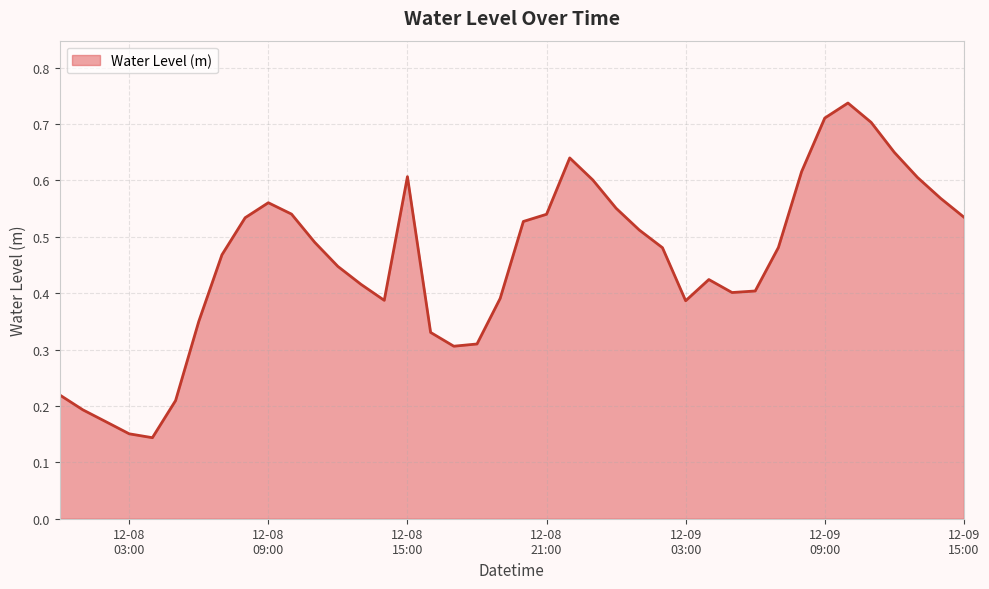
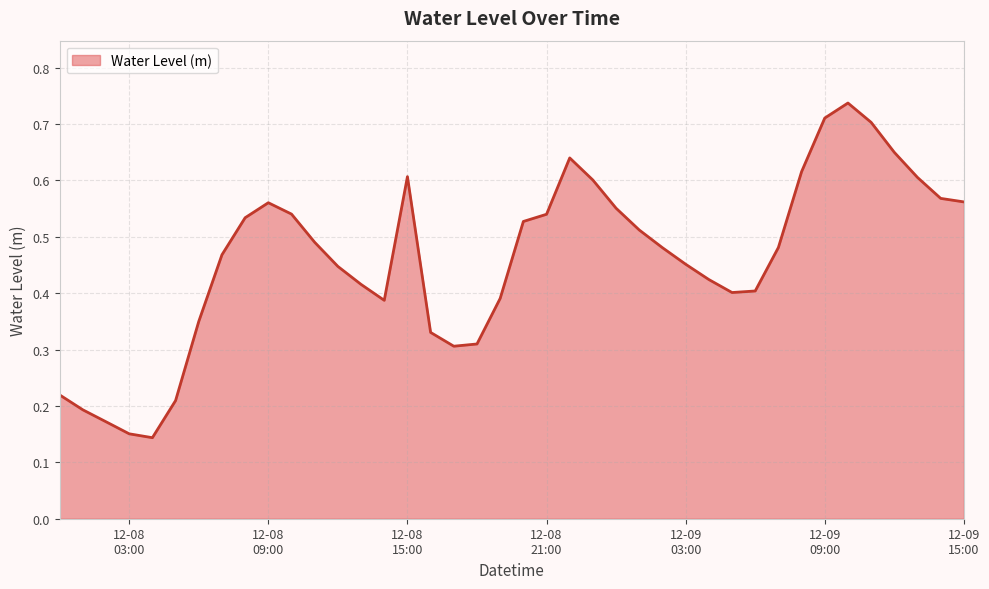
  {
    "12-08 03:00": 0.15,
    "12-08 09:00": 0.56,
    "12-08 15:00": 0.61,
    "12-08 21:00": 0.54,
-   "12-09 03:00": 0.39,
+   "12-09 03:00": 0.45,
    "12-09 09:00": 0.71,
-   "12-09 15:00": 0.53
+   "12-09 15:00": 0.56
  }
